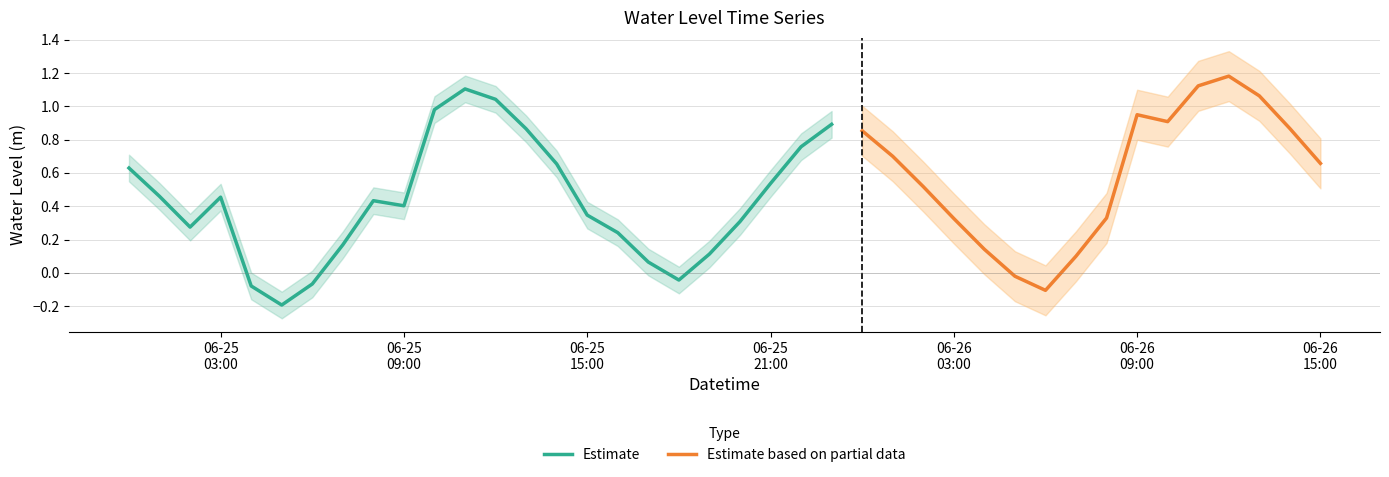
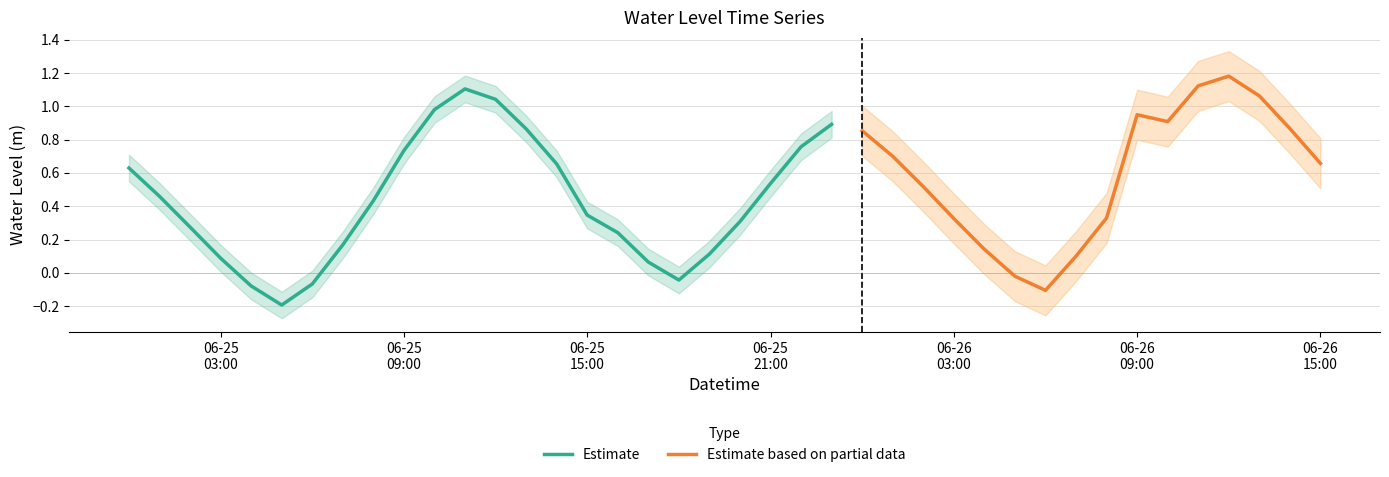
  {
    "Estimate": {
-     "06-25 03:00": 0.45,
-     "06-25 09:00": 0.40,
+     "06-25 03:00": 0.09,
+     "06-25 09:00": 0.73,
      "06-25 15:00": 0.35,
      "06-25 21:00": 0.54
    },
    "Estimate based on partial data": {
      "06-26 03:00": 0.33,
      "06-26 09:00": 0.95,
      "06-26 15:00": 0.66
    }
  }
